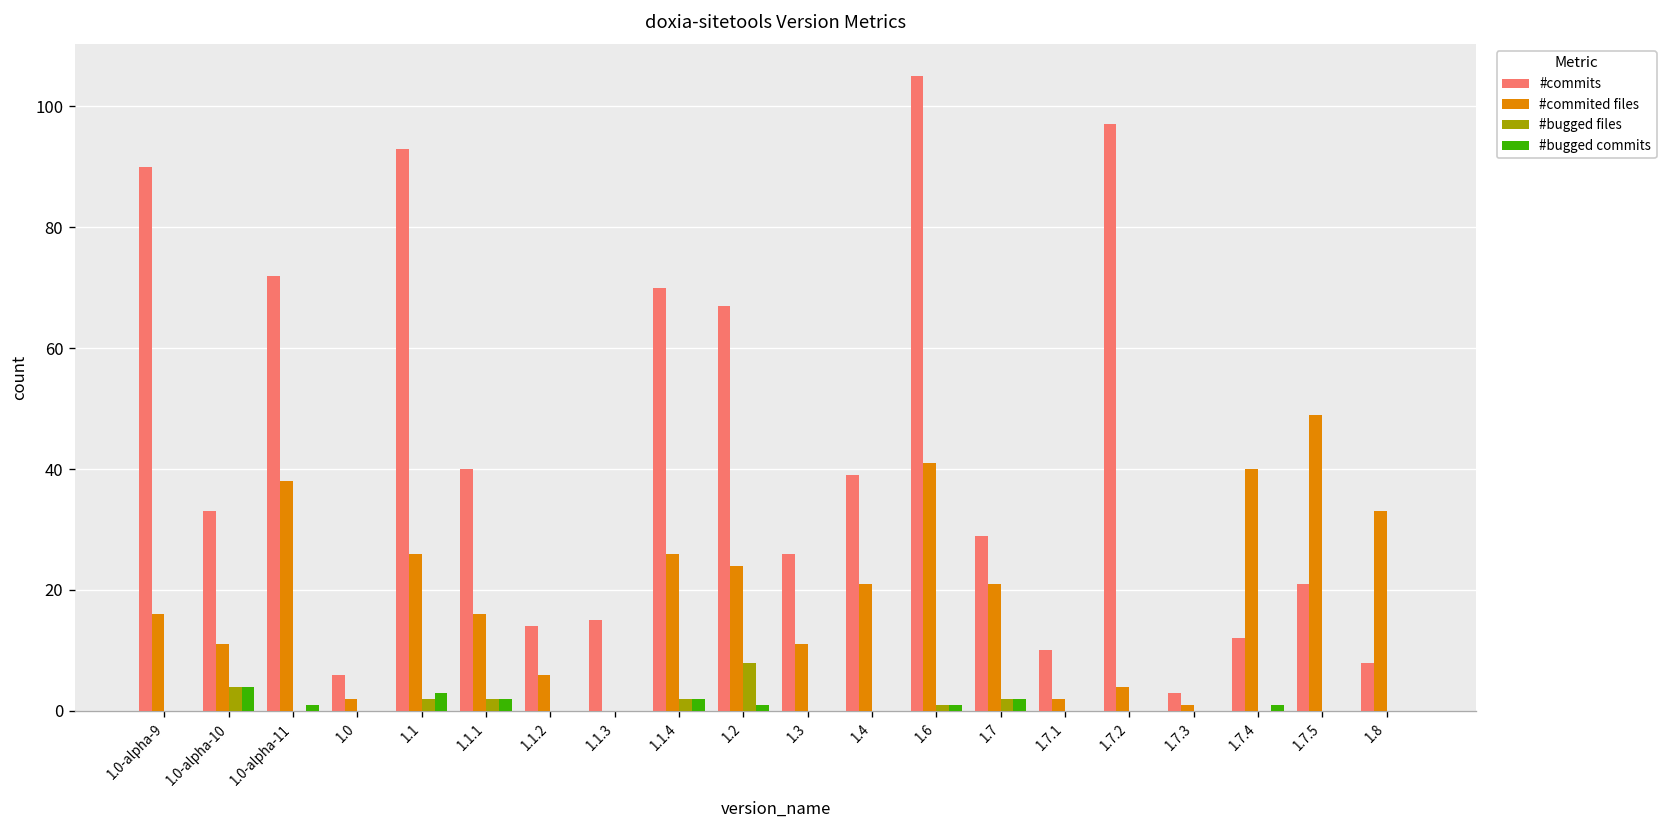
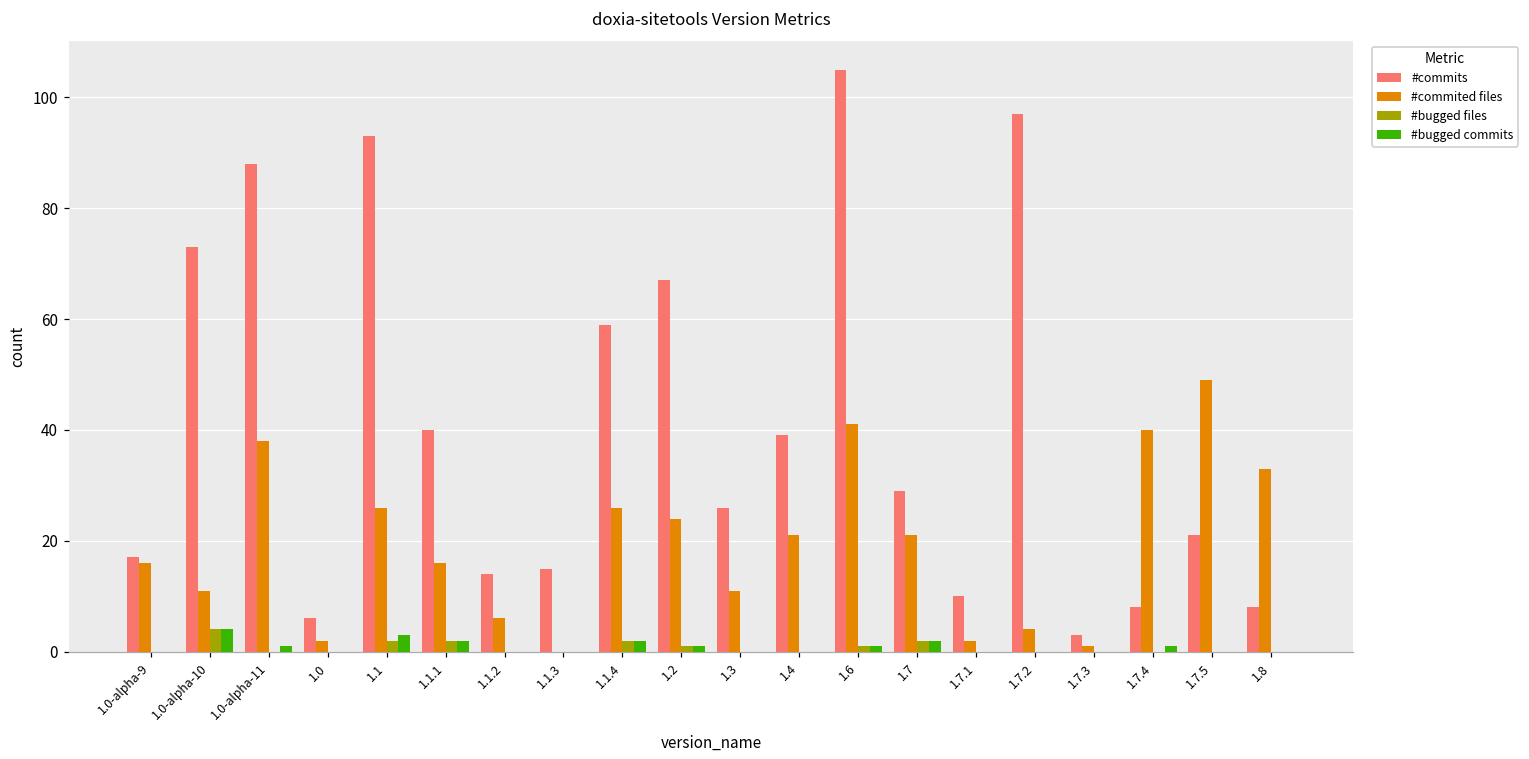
  {
    "#commits": {
-     "1.0-alpha-9": 90,
-     "1.0-alpha-10": 33,
-     "1.0-alpha-11": 72,
+     "1.0-alpha-9": 17,
+     "1.0-alpha-10": 73,
+     "1.0-alpha-11": 88,
      "1.0": 6,
      "1.1": 93,
      "1.1.1": 40,
      "1.1.2": 14,
      "1.1.3": 15,
-     "1.1.4": 70,
+     "1.1.4": 59,
      "1.2": 67,
      "1.3": 26,
      "1.4": 39,
      "1.6": 105,
      "1.7": 29,
      "1.7.1": 10,
      "1.7.2": 97,
      "1.7.3": 3,
-     "1.7.4": 12,
+     "1.7.4": 8,
      "1.7.5": 21,
      "1.8": 8
    },
    "#commited files": {
      "1.0-alpha-9": 16,
      "1.0-alpha-10": 11,
      "1.0-alpha-11": 38,
      "1.0": 2,
      "1.1": 26,
      "1.1.1": 16,
      "1.1.2": 6,
      "1.1.3": 0,
      "1.1.4": 26,
      "1.2": 24,
      "1.3": 11,
      "1.4": 21,
      "1.6": 41,
      "1.7": 21,
      "1.7.1": 2,
      "1.7.2": 4,
      "1.7.3": 1,
      "1.7.4": 40,
      "1.7.5": 49,
      "1.8": 33
    },
    "#bugged files": {
      "1.0-alpha-9": 0,
      "1.0-alpha-10": 4,
      "1.0-alpha-11": 0,
      "1.0": 0,
      "1.1": 2,
      "1.1.1": 2,
      "1.1.2": 0,
      "1.1.3": 0,
      "1.1.4": 2,
-     "1.2": 8,
+     "1.2": 1,
      "1.3": 0,
      "1.4": 0,
      "1.6": 1,
      "1.7": 2,
      "1.7.1": 0,
      "1.7.2": 0,
      "1.7.3": 0,
      "1.7.4": 0,
      "1.7.5": 0,
      "1.8": 0
    },
    "#bugged commits": {
      "1.0-alpha-9": 0,
      "1.0-alpha-10": 4,
      "1.0-alpha-11": 1,
      "1.0": 0,
      "1.1": 3,
      "1.1.1": 2,
      "1.1.2": 0,
      "1.1.3": 0,
      "1.1.4": 2,
      "1.2": 1,
      "1.3": 0,
      "1.4": 0,
      "1.6": 1,
      "1.7": 2,
      "1.7.1": 0,
      "1.7.2": 0,
      "1.7.3": 0,
      "1.7.4": 1,
      "1.7.5": 0,
      "1.8": 0
    }
  }
